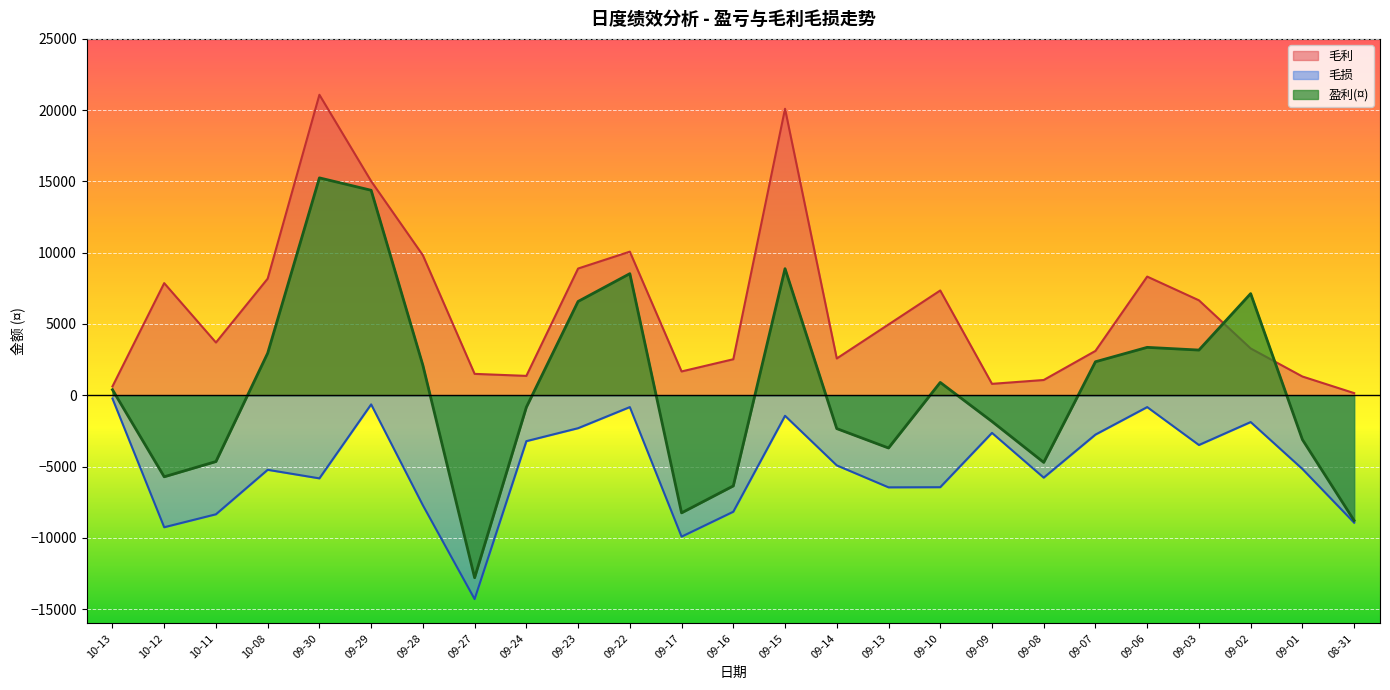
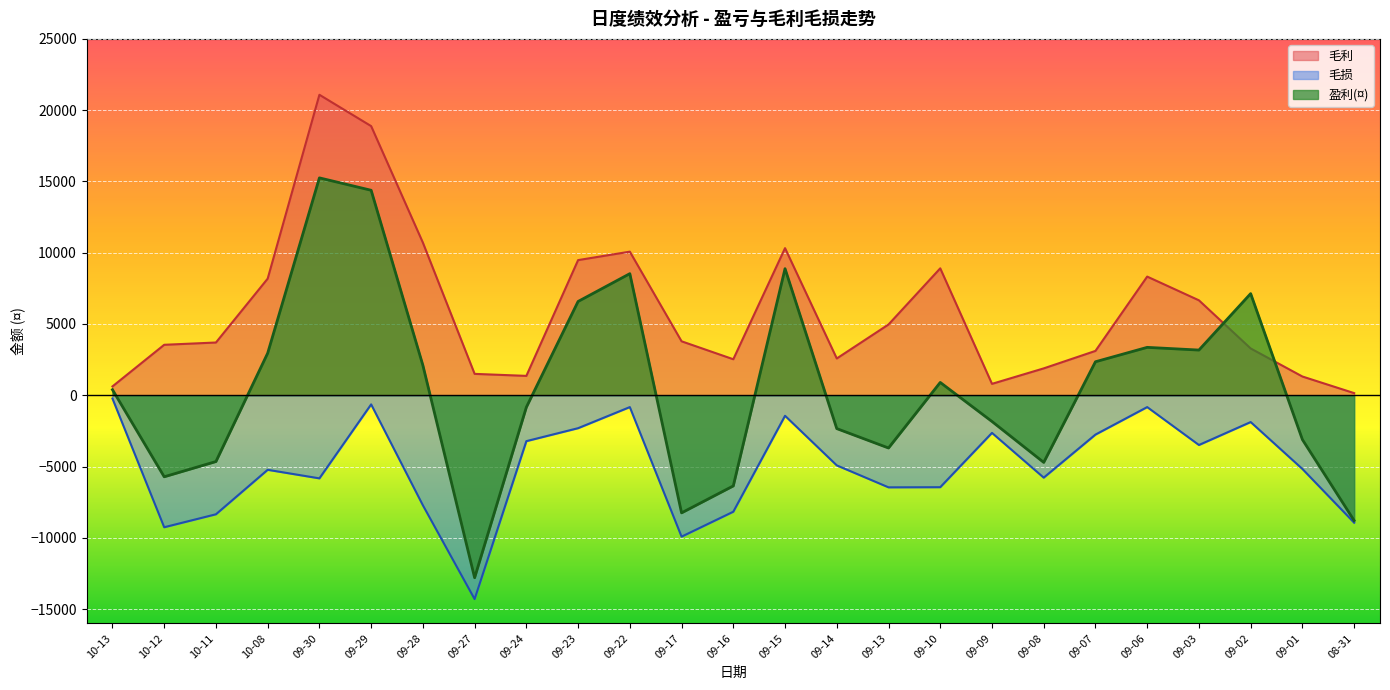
  {
    "毛利": {
      "10-13": 600,
-     "10-12": 7900,
+     "10-12": 3500,
      "10-11": 3700,
      "10-08": 8200,
      "09-30": 21100,
-     "09-29": 15000,
-     "09-28": 9800,
+     "09-29": 18900,
+     "09-28": 10700,
      "09-27": 1500,
      "09-24": 1400,
-     "09-23": 8900,
+     "09-23": 9500,
      "09-22": 10100,
-     "09-17": 1700,
+     "09-17": 3800,
      "09-16": 2500,
-     "09-15": 20100,
+     "09-15": 10300,
      "09-14": 2600,
      "09-13": 5000,
-     "09-10": 7400,
+     "09-10": 8900,
      "09-09": 800,
-     "09-08": 1100,
+     "09-08": 1900,
      "09-07": 3100,
      "09-06": 8300,
      "09-03": 6700,
      "09-02": 3300,
      "09-01": 1300
    }
  }
